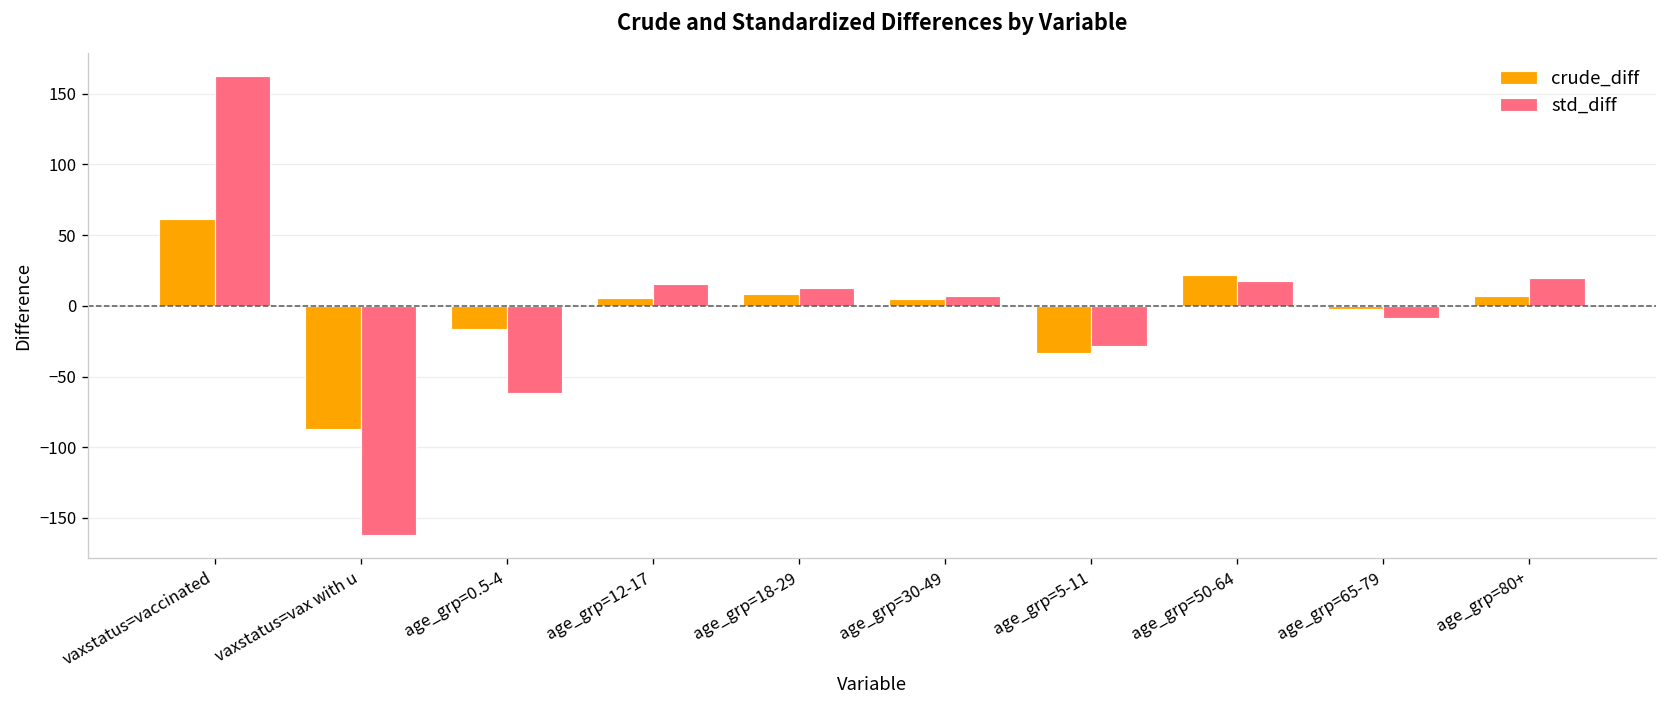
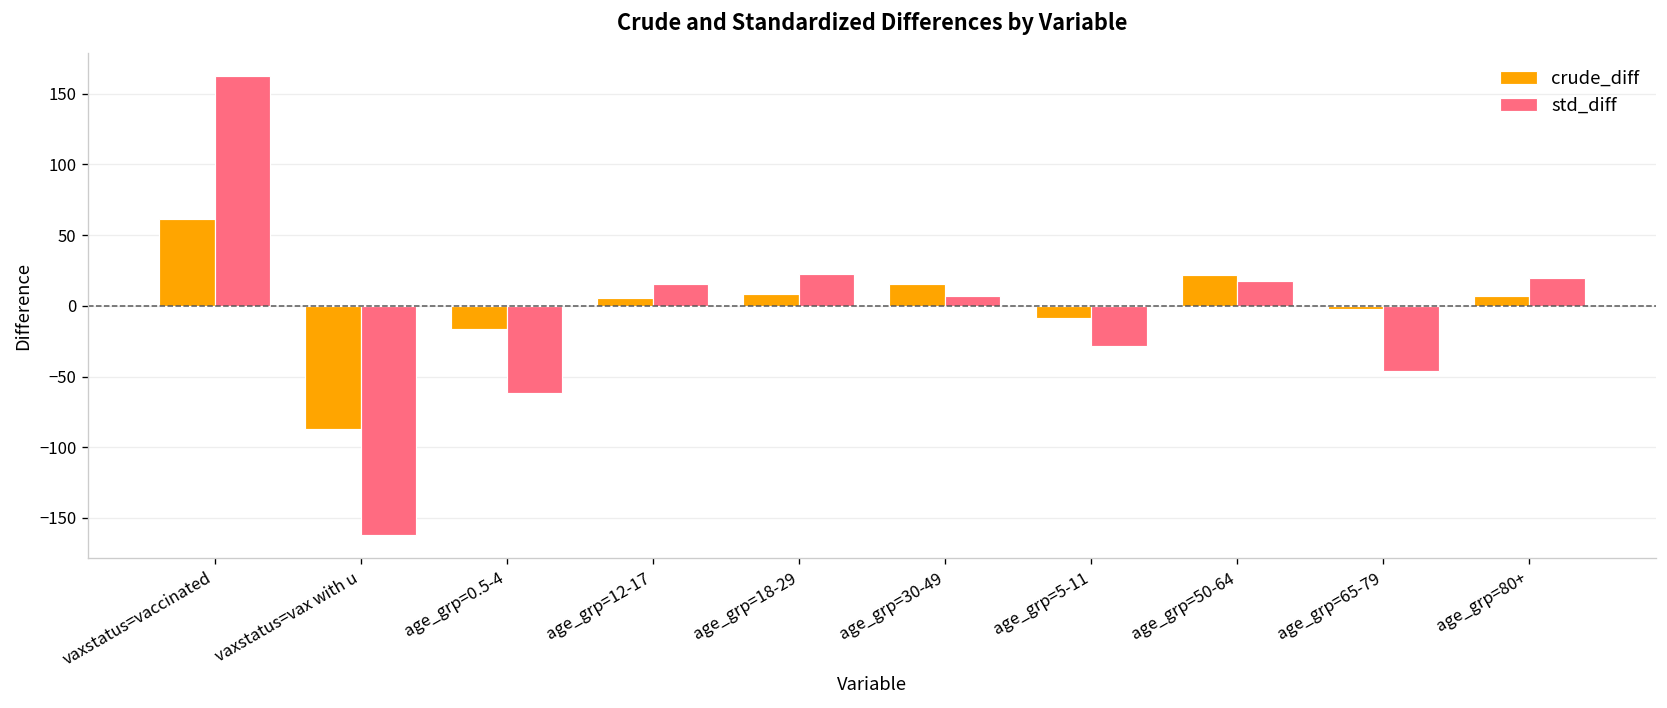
  {
    "crude_diff": {
      "vaxstatus=vaccinated": 61,
      "vaxstatus=vax with u": -87,
      "age_grp=0.5-4": -17,
      "age_grp=12-17": 6,
      "age_grp=18-29": 8,
-     "age_grp=30-49": 5,
-     "age_grp=5-11": -34,
+     "age_grp=30-49": 15,
+     "age_grp=5-11": -9,
      "age_grp=50-64": 22,
      "age_grp=65-79": -3,
      "age_grp=80+": 7
    },
    "std_diff": {
      "vaxstatus=vaccinated": 162,
      "vaxstatus=vax with u": -162,
      "age_grp=0.5-4": -62,
      "age_grp=12-17": 16,
-     "age_grp=18-29": 13,
+     "age_grp=18-29": 22,
      "age_grp=30-49": 7,
      "age_grp=5-11": -28,
      "age_grp=50-64": 18,
-     "age_grp=65-79": -9,
+     "age_grp=65-79": -46,
      "age_grp=80+": 20
    }
  }
